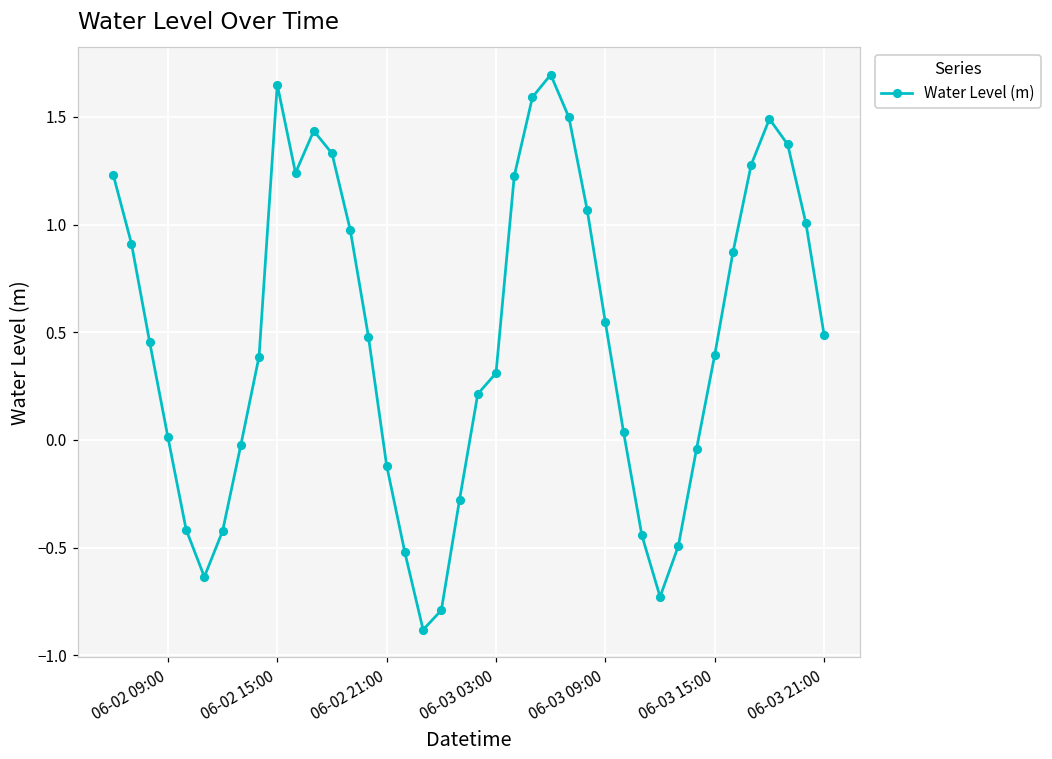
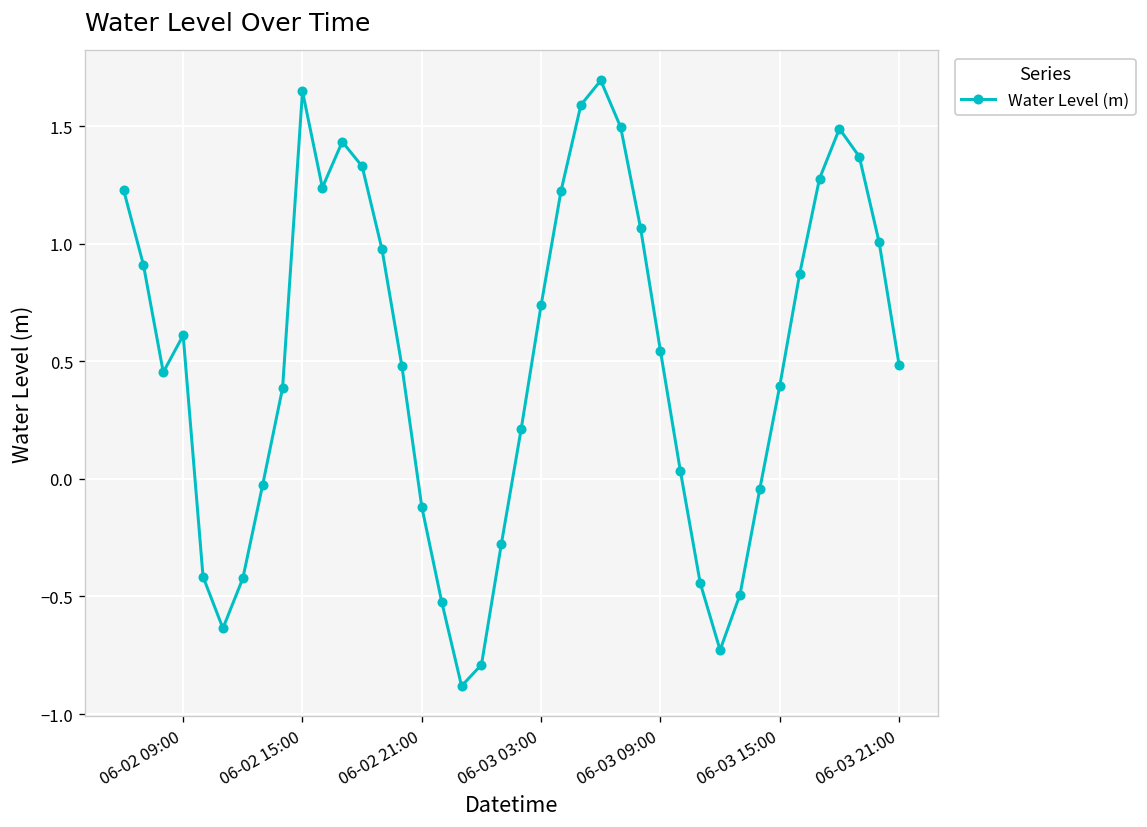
  {
-   "06-02 09:00": 0.01,
+   "06-02 09:00": 0.61,
    "06-02 15:00": 1.65,
    "06-02 21:00": -0.12,
-   "06-03 03:00": 0.31,
+   "06-03 03:00": 0.74,
    "06-03 09:00": 0.55,
    "06-03 15:00": 0.40,
    "06-03 21:00": 0.49
  }
